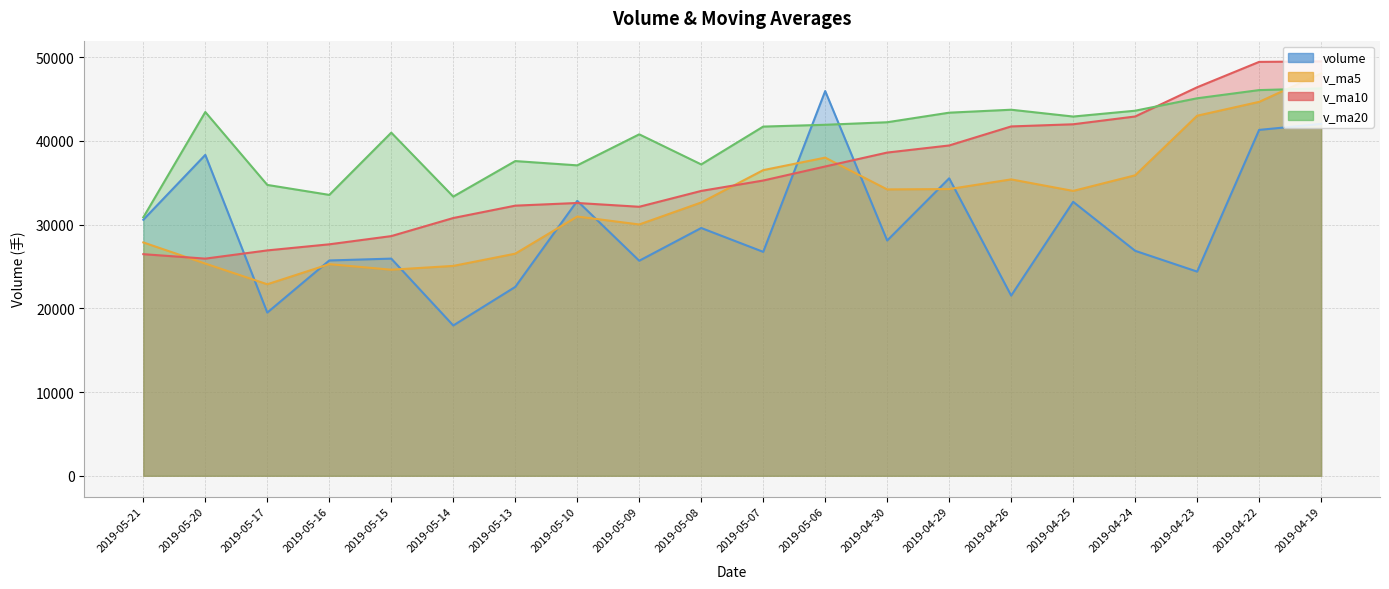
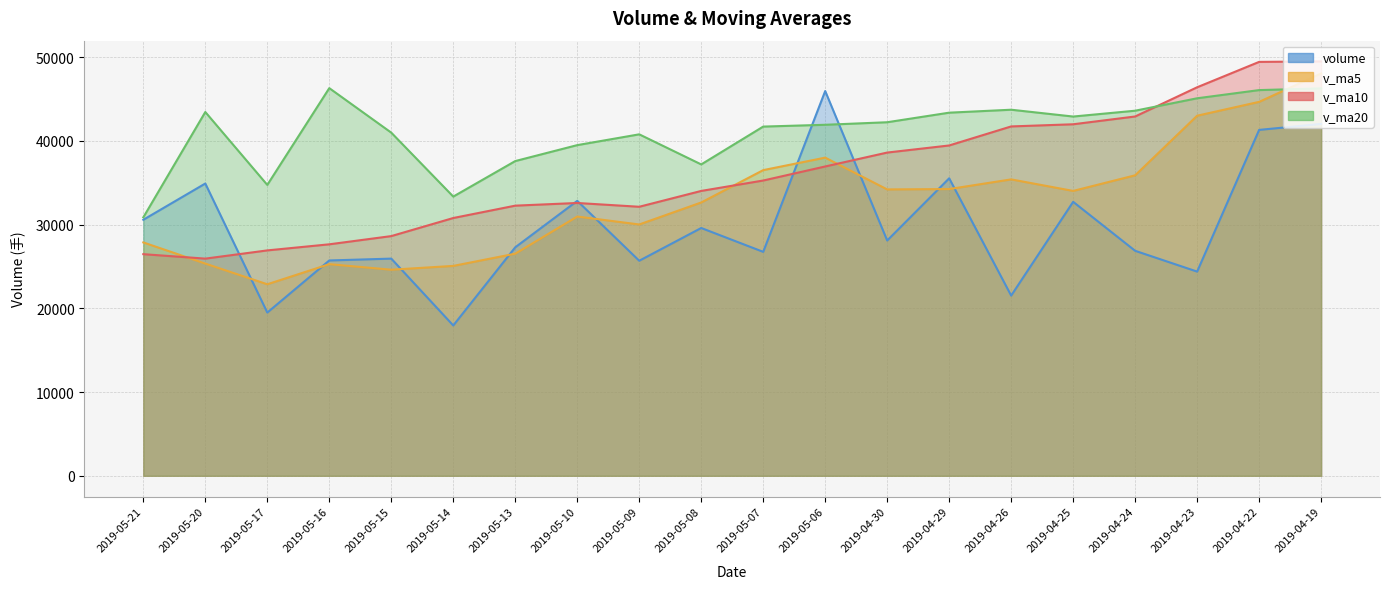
  {
    "volume": {
-     "2019-05-20": 38000,
+     "2019-05-20": 35000,
      "2019-05-17": 19000,
      "2019-05-16": 26000,
      "2019-05-15": 26000,
      "2019-05-14": 18000,
-     "2019-05-13": 23000,
+     "2019-05-13": 27000,
      "2019-05-09": 26000,
      "2019-05-08": 30000,
      "2019-05-07": 27000,
      "2019-05-06": 46000,
      "2019-04-30": 28000,
      "2019-04-29": 36000,
      "2019-04-26": 22000,
      "2019-04-25": 33000,
      "2019-04-24": 27000,
      "2019-04-23": 24000,
      "2019-04-22": 41000
    },
    "v_ma20": {
      "2019-05-20": 43000,
      "2019-05-17": 35000,
-     "2019-05-16": 34000,
+     "2019-05-16": 46000,
      "2019-05-15": 41000,
      "2019-05-14": 33000,
      "2019-05-13": 38000,
-     "2019-05-10": 37000,
+     "2019-05-10": 39000,
      "2019-05-09": 41000,
      "2019-05-08": 37000,
      "2019-05-07": 42000,
      "2019-05-06": 42000,
      "2019-04-30": 42000,
      "2019-04-29": 43000,
      "2019-04-26": 44000,
      "2019-04-25": 43000,
      "2019-04-24": 44000,
      "2019-04-23": 45000,
      "2019-04-22": 46000
    }
  }
